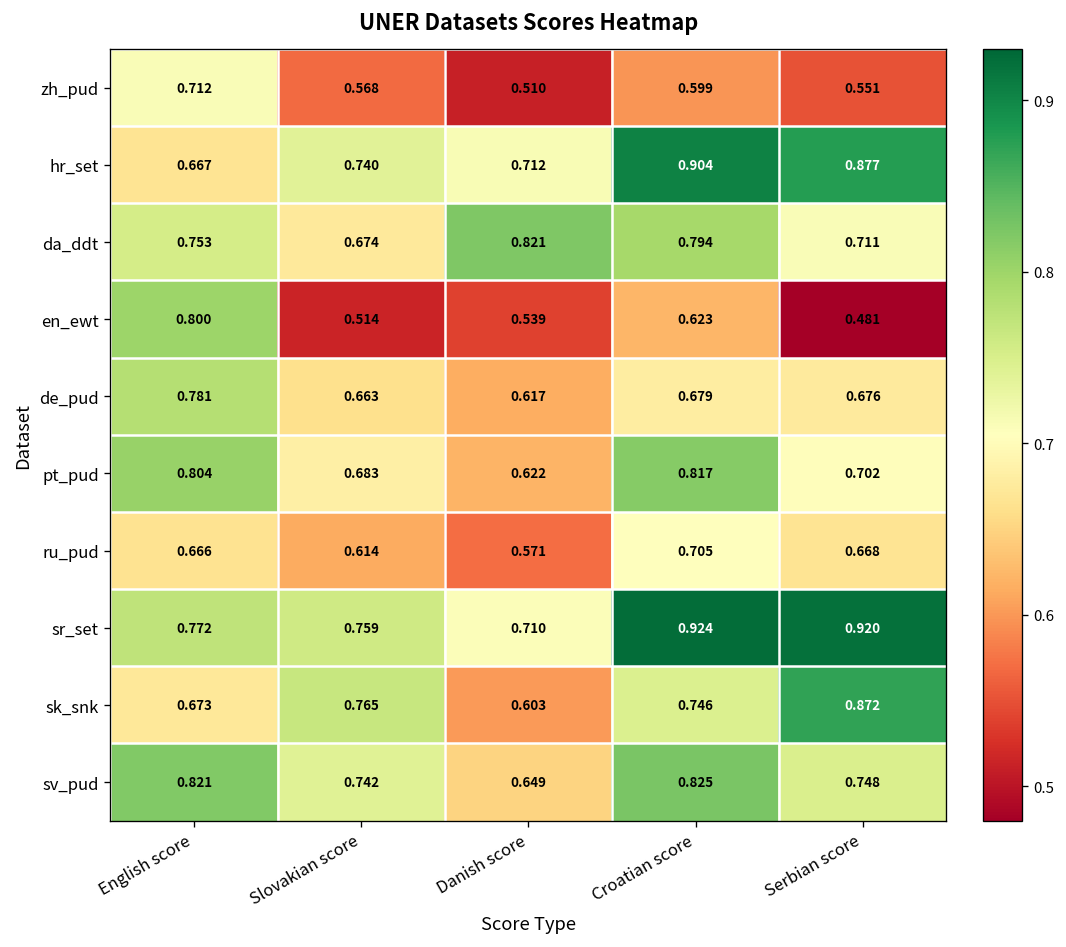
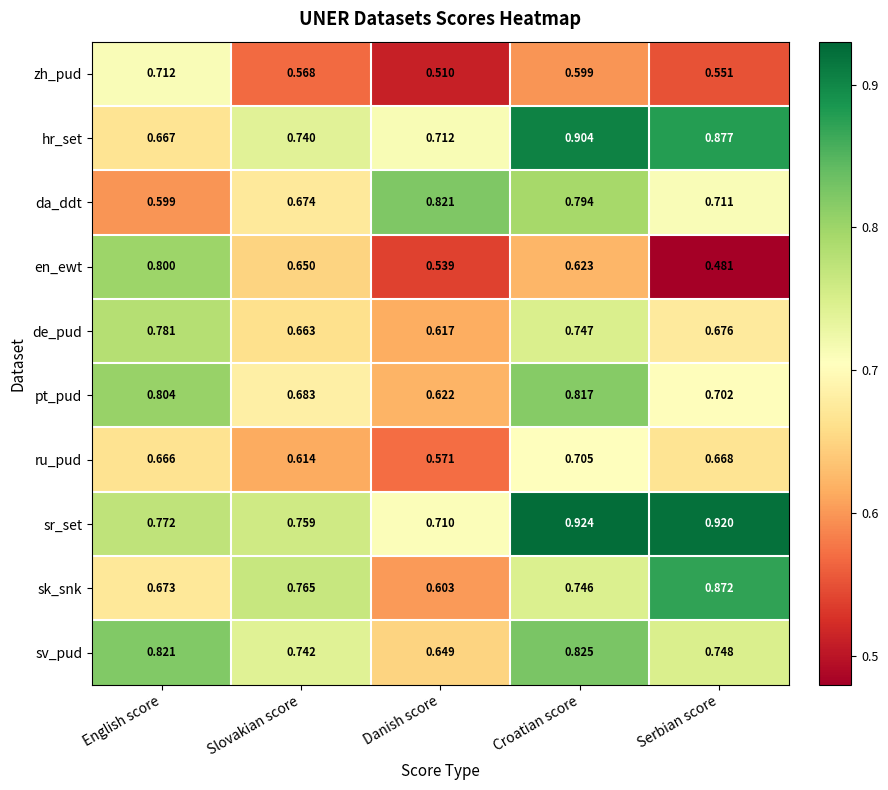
  {
    "zh_pud": {
      "English score": 0.712,
      "Slovakian score": 0.568,
      "Danish score": 0.510,
      "Croatian score": 0.599,
      "Serbian score": 0.551
    },
    "hr_set": {
      "English score": 0.667,
      "Slovakian score": 0.740,
      "Danish score": 0.712,
      "Croatian score": 0.904,
      "Serbian score": 0.877
    },
    "da_ddt": {
-     "English score": 0.753,
+     "English score": 0.599,
      "Slovakian score": 0.674,
      "Danish score": 0.821,
      "Croatian score": 0.794,
      "Serbian score": 0.711
    },
    "en_ewt": {
      "English score": 0.800,
-     "Slovakian score": 0.514,
+     "Slovakian score": 0.650,
      "Danish score": 0.539,
      "Croatian score": 0.623,
      "Serbian score": 0.481
    },
    "de_pud": {
      "English score": 0.781,
      "Slovakian score": 0.663,
      "Danish score": 0.617,
-     "Croatian score": 0.679,
+     "Croatian score": 0.747,
      "Serbian score": 0.676
    },
    "pt_pud": {
      "English score": 0.804,
      "Slovakian score": 0.683,
      "Danish score": 0.622,
      "Croatian score": 0.817,
      "Serbian score": 0.702
    },
    "ru_pud": {
      "English score": 0.666,
      "Slovakian score": 0.614,
      "Danish score": 0.571,
      "Croatian score": 0.705,
      "Serbian score": 0.668
    },
    "sr_set": {
      "English score": 0.772,
      "Slovakian score": 0.759,
      "Danish score": 0.710,
      "Croatian score": 0.924,
      "Serbian score": 0.920
    },
    "sk_snk": {
      "English score": 0.673,
      "Slovakian score": 0.765,
      "Danish score": 0.603,
      "Croatian score": 0.746,
      "Serbian score": 0.872
    },
    "sv_pud": {
      "English score": 0.821,
      "Slovakian score": 0.742,
      "Danish score": 0.649,
      "Croatian score": 0.825,
      "Serbian score": 0.748
    }
  }
